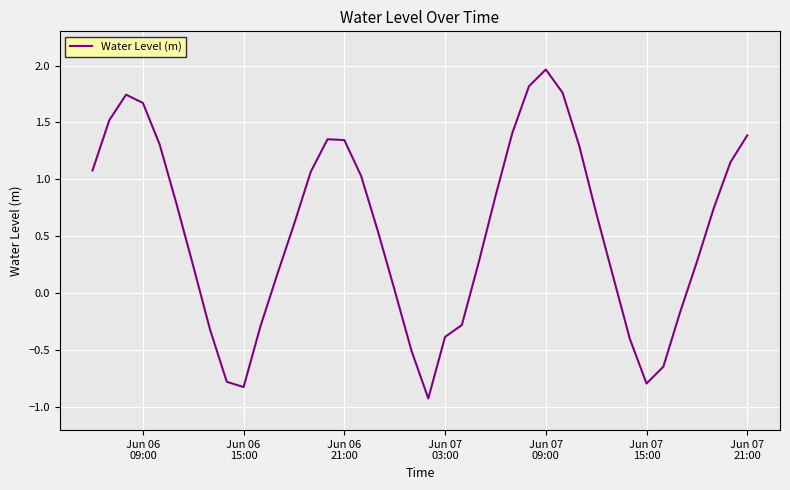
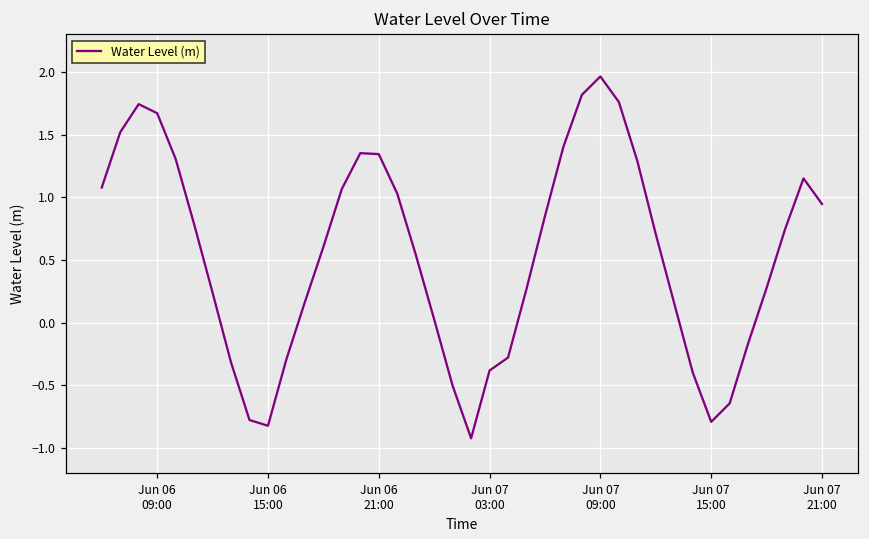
  {
    "Jun 06 09:00": 1.67,
    "Jun 06 15:00": -0.82,
    "Jun 06 21:00": 1.35,
    "Jun 07 03:00": -0.38,
    "Jun 07 09:00": 1.96,
    "Jun 07 15:00": -0.79,
-   "Jun 07 21:00": 1.39
+   "Jun 07 21:00": 0.95
  }
